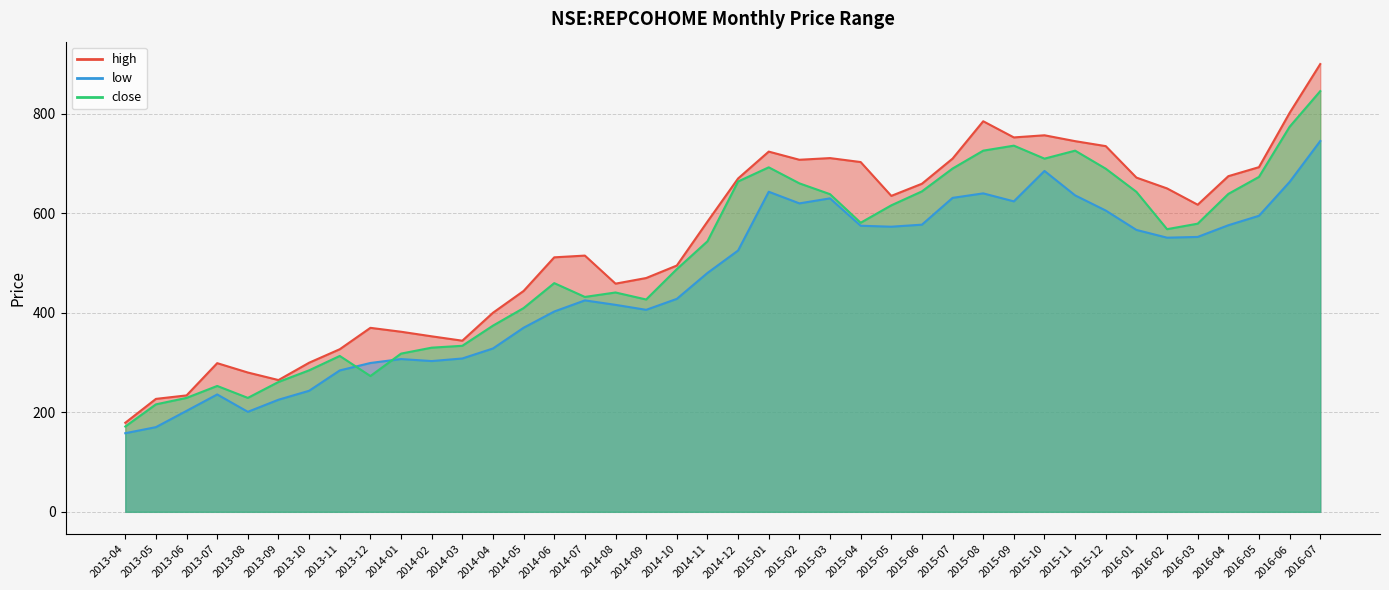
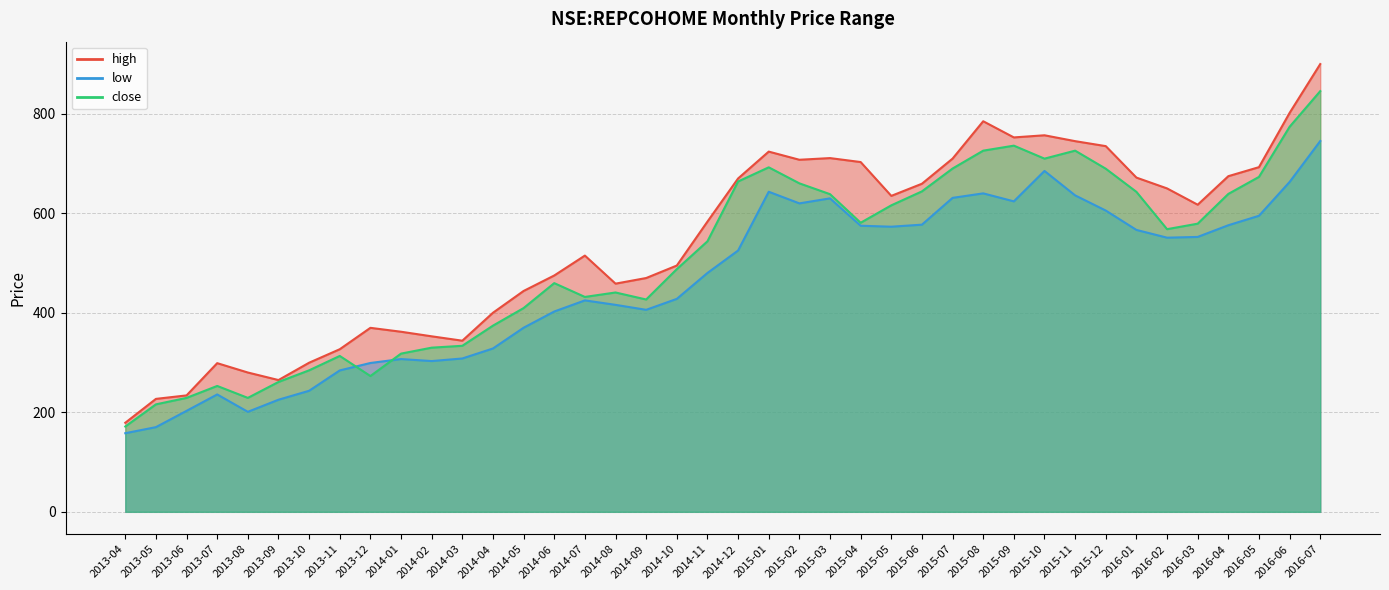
  {
    "high": {
      "2013-04": 180,
      "2013-05": 230,
      "2013-07": 300,
      "2013-08": 280,
      "2013-10": 300,
      "2013-11": 330,
      "2013-12": 370,
      "2014-01": 360,
      "2014-02": 350,
      "2014-03": 340,
      "2014-04": 400,
      "2014-05": 440,
-     "2014-06": 510,
+     "2014-06": 480,
      "2014-07": 520,
      "2014-08": 460,
      "2014-09": 470,
      "2014-10": 500,
      "2014-11": 580,
      "2014-12": 670,
      "2015-01": 720,
      "2015-02": 710,
      "2015-03": 710,
      "2015-04": 700,
      "2015-05": 640,
      "2015-06": 660,
      "2015-07": 710,
      "2015-08": 790,
      "2015-09": 750,
      "2015-10": 760,
      "2015-11": 750,
      "2015-12": 740,
      "2016-01": 670,
      "2016-02": 650,
      "2016-03": 620,
      "2016-04": 670,
      "2016-05": 690,
      "2016-06": 800,
      "2016-07": 900
    },
    "low": {
      "2013-04": 160,
      "2013-05": 170,
      "2013-06": 200,
      "2013-07": 240,
      "2013-08": 200,
      "2013-09": 230,
      "2013-10": 240,
      "2013-11": 280,
      "2013-12": 300,
      "2014-01": 310,
      "2014-02": 300,
      "2014-03": 310,
      "2014-04": 330,
      "2014-05": 370,
      "2014-06": 400,
      "2014-07": 420,
      "2014-08": 420,
      "2014-09": 410,
      "2014-10": 430,
      "2014-11": 480,
      "2014-12": 530,
      "2015-01": 640,
      "2015-02": 620,
      "2015-03": 630,
      "2015-04": 580,
      "2015-05": 570,
      "2015-06": 580,
      "2015-07": 630,
      "2015-08": 640,
      "2015-09": 620,
      "2015-10": 690,
      "2015-11": 640,
      "2015-12": 610,
      "2016-01": 570,
      "2016-02": 550,
      "2016-03": 550,
      "2016-04": 580,
      "2016-05": 600,
      "2016-06": 660,
      "2016-07": 750
    },
    "close": {
      "2013-04": 170,
      "2013-05": 220,
      "2013-07": 250,
      "2013-08": 230,
      "2013-10": 280,
      "2013-11": 310,
      "2013-12": 270,
      "2014-01": 320,
      "2014-02": 330,
      "2014-03": 330,
      "2014-04": 370,
      "2014-05": 410,
      "2014-06": 460,
      "2014-07": 430,
      "2014-08": 440,
      "2014-09": 430,
      "2014-10": 490,
      "2014-11": 540,
      "2014-12": 660,
      "2015-01": 690,
      "2015-02": 660,
      "2015-03": 640,
      "2015-04": 580,
      "2015-05": 620,
      "2015-06": 640,
      "2015-07": 690,
      "2015-08": 730,
      "2015-09": 740,
      "2015-10": 710,
      "2015-11": 730,
      "2015-12": 690,
      "2016-01": 640,
      "2016-02": 570,
      "2016-03": 580,
      "2016-04": 640,
      "2016-05": 670,
      "2016-06": 770,
      "2016-07": 850
    }
  }
